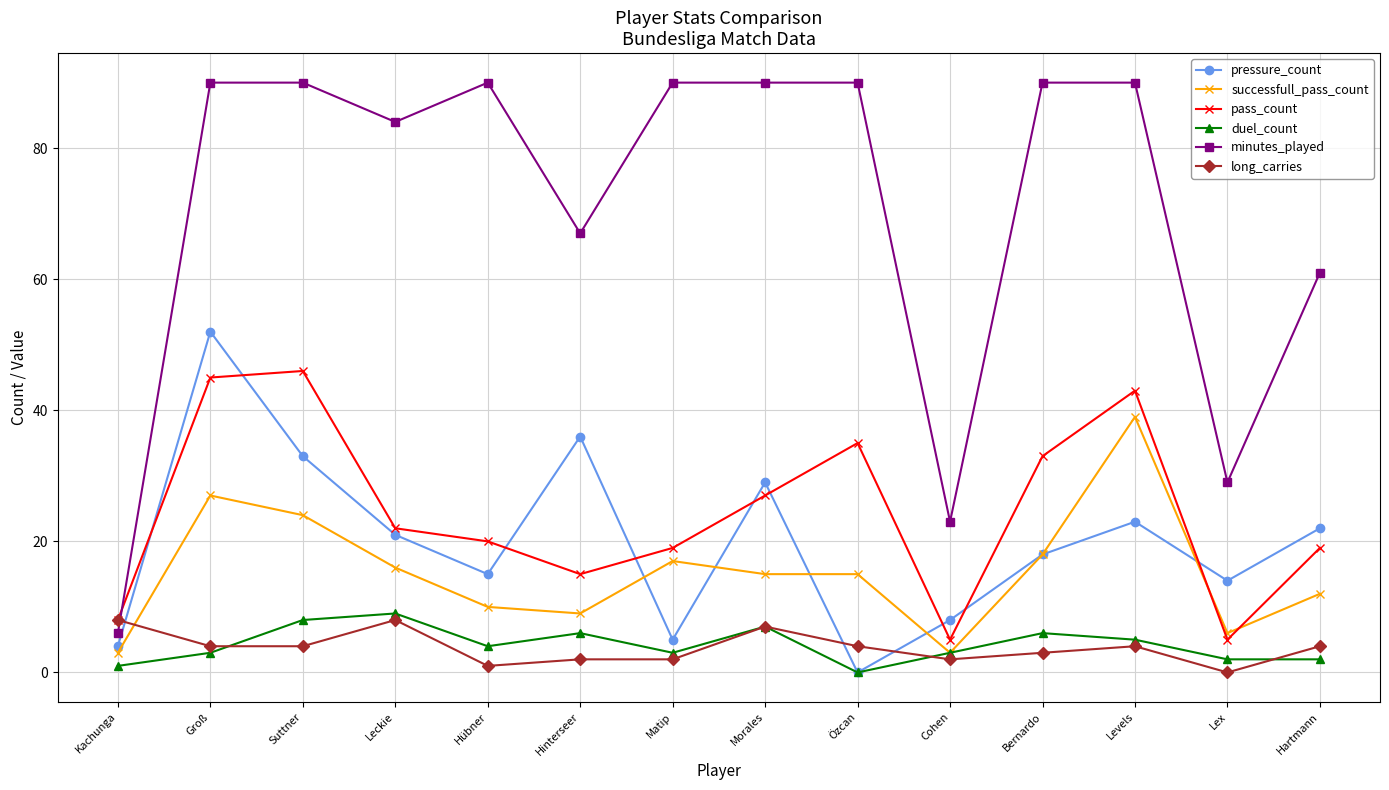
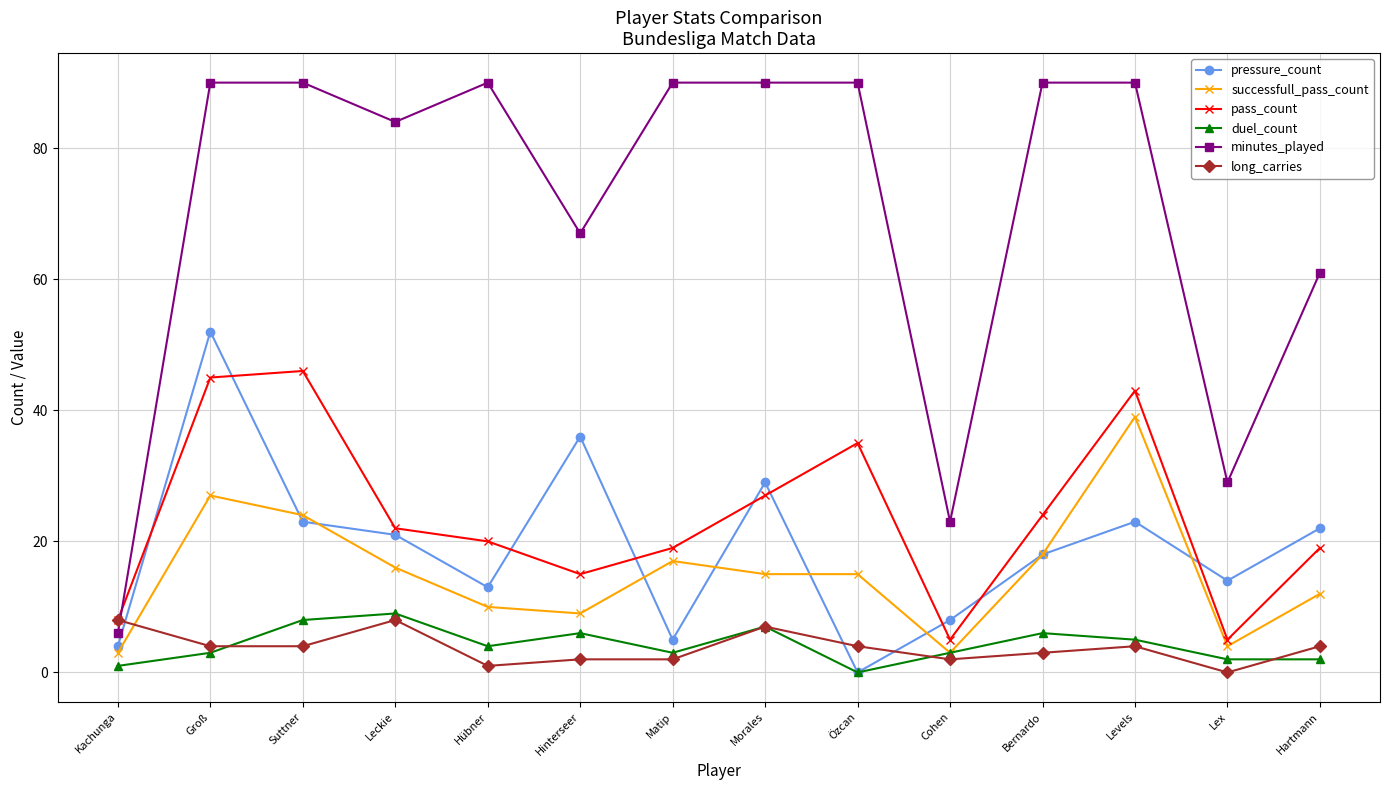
  {
    "pressure_count": {
      "Kachunga": 4,
      "Groß": 52,
-     "Suttner": 33,
+     "Suttner": 23,
      "Leckie": 21,
-     "Hübner": 15,
+     "Hübner": 13,
      "Hinterseer": 36,
      "Matip": 5,
      "Morales": 29,
      "Cohen": 8,
      "Levels": 23,
      "Lex": 14,
      "Hartmann": 22
    },
    "successfull_pass_count": {
      "Kachunga": 3,
      "Groß": 27,
      "Suttner": 24,
      "Leckie": 16,
      "Hübner": 10,
      "Hinterseer": 9,
      "Matip": 17,
      "Morales": 15,
      "Özcan": 15,
      "Levels": 39,
-     "Lex": 6,
+     "Lex": 4,
      "Hartmann": 12
    },
    "pass_count": {
      "Groß": 45,
      "Suttner": 46,
      "Leckie": 22,
      "Hübner": 20,
      "Hinterseer": 15,
      "Matip": 19,
      "Morales": 27,
      "Özcan": 35,
      "Cohen": 5,
-     "Bernardo": 33,
+     "Bernardo": 24,
      "Levels": 43,
      "Lex": 5,
      "Hartmann": 19
    },
    "duel_count": {
      "Kachunga": 1,
      "Groß": 3,
      "Suttner": 8,
      "Leckie": 9,
      "Hübner": 4,
      "Hinterseer": 6,
      "Matip": 3,
      "Bernardo": 6,
      "Levels": 5,
      "Lex": 2,
      "Hartmann": 2
    },
    "minutes_played": {
      "Kachunga": 6,
      "Groß": 90,
      "Suttner": 90,
      "Leckie": 84,
      "Hübner": 90,
      "Hinterseer": 67,
      "Matip": 90,
      "Morales": 90,
      "Özcan": 90,
      "Cohen": 23,
      "Bernardo": 90,
      "Levels": 90,
      "Lex": 29,
      "Hartmann": 61
    },
    "long_carries": {
      "Groß": 4,
      "Suttner": 4,
      "Leckie": 8,
      "Hübner": 1,
      "Hinterseer": 2,
      "Matip": 2,
      "Özcan": 4,
      "Cohen": 2,
      "Bernardo": 3,
      "Levels": 4,
      "Lex": 0,
      "Hartmann": 4
    }
  }
